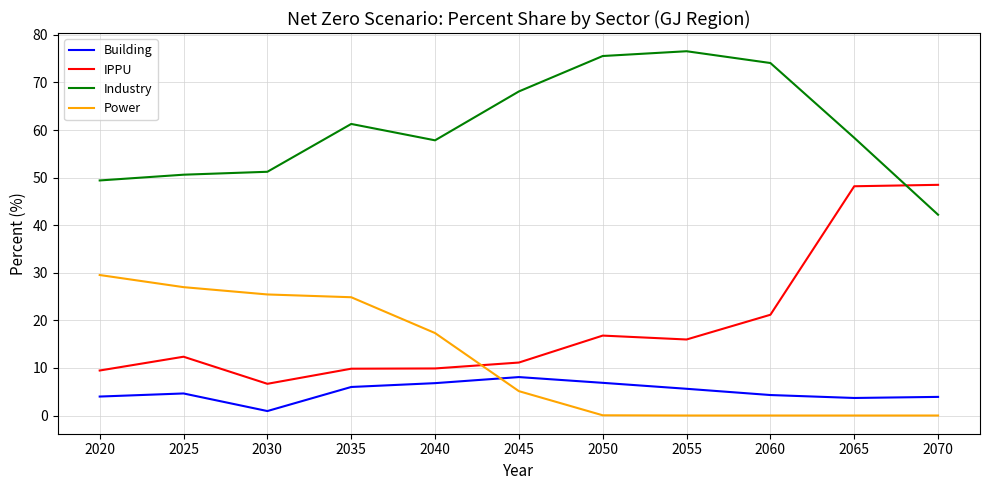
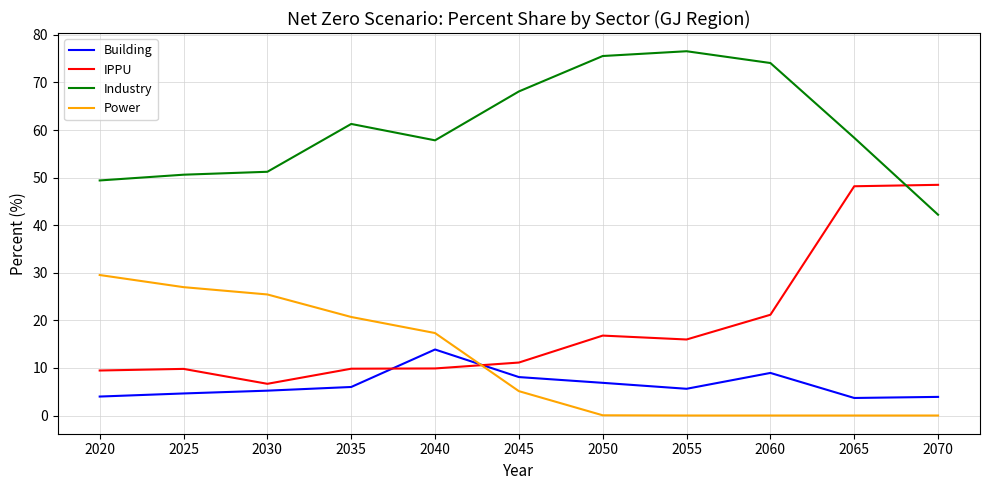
  {
    "Building": {
      "2020": 4,
      "2025": 5,
-     "2030": 1,
+     "2030": 5,
      "2035": 6,
-     "2040": 7,
+     "2040": 14,
      "2045": 8,
      "2050": 7,
      "2055": 6,
-     "2060": 4,
+     "2060": 9,
      "2065": 4,
      "2070": 4
    },
    "IPPU": {
      "2020": 9,
-     "2025": 12,
+     "2025": 10,
      "2030": 7,
      "2035": 10,
      "2040": 10,
      "2045": 11,
      "2050": 17,
      "2055": 16,
      "2060": 21,
      "2065": 48,
      "2070": 48
    },
    "Industry": {
      "2020": 49,
      "2025": 51,
      "2030": 51,
      "2035": 61,
      "2040": 58,
      "2045": 68,
      "2050": 76,
      "2055": 77,
      "2060": 74,
      "2065": 58,
      "2070": 42
    },
    "Power": {
      "2020": 30,
      "2025": 27,
      "2030": 25,
-     "2035": 25,
+     "2035": 21,
      "2040": 17,
      "2045": 5,
      "2050": 0,
      "2055": 0,
      "2060": 0,
      "2065": 0,
      "2070": 0
    }
  }
